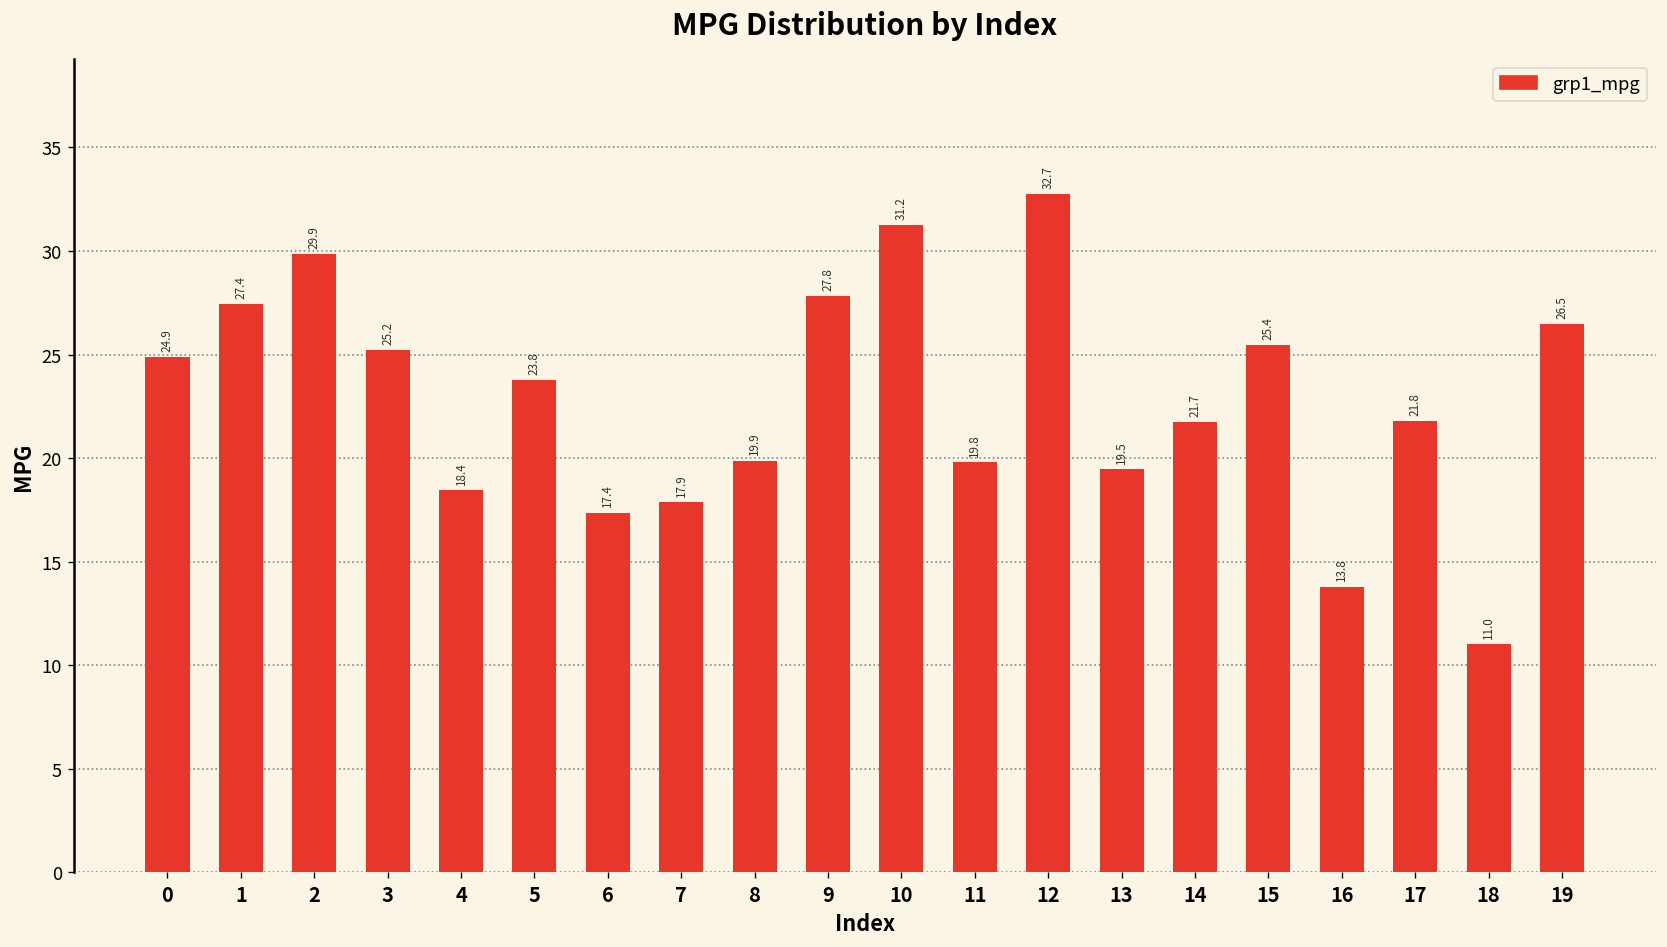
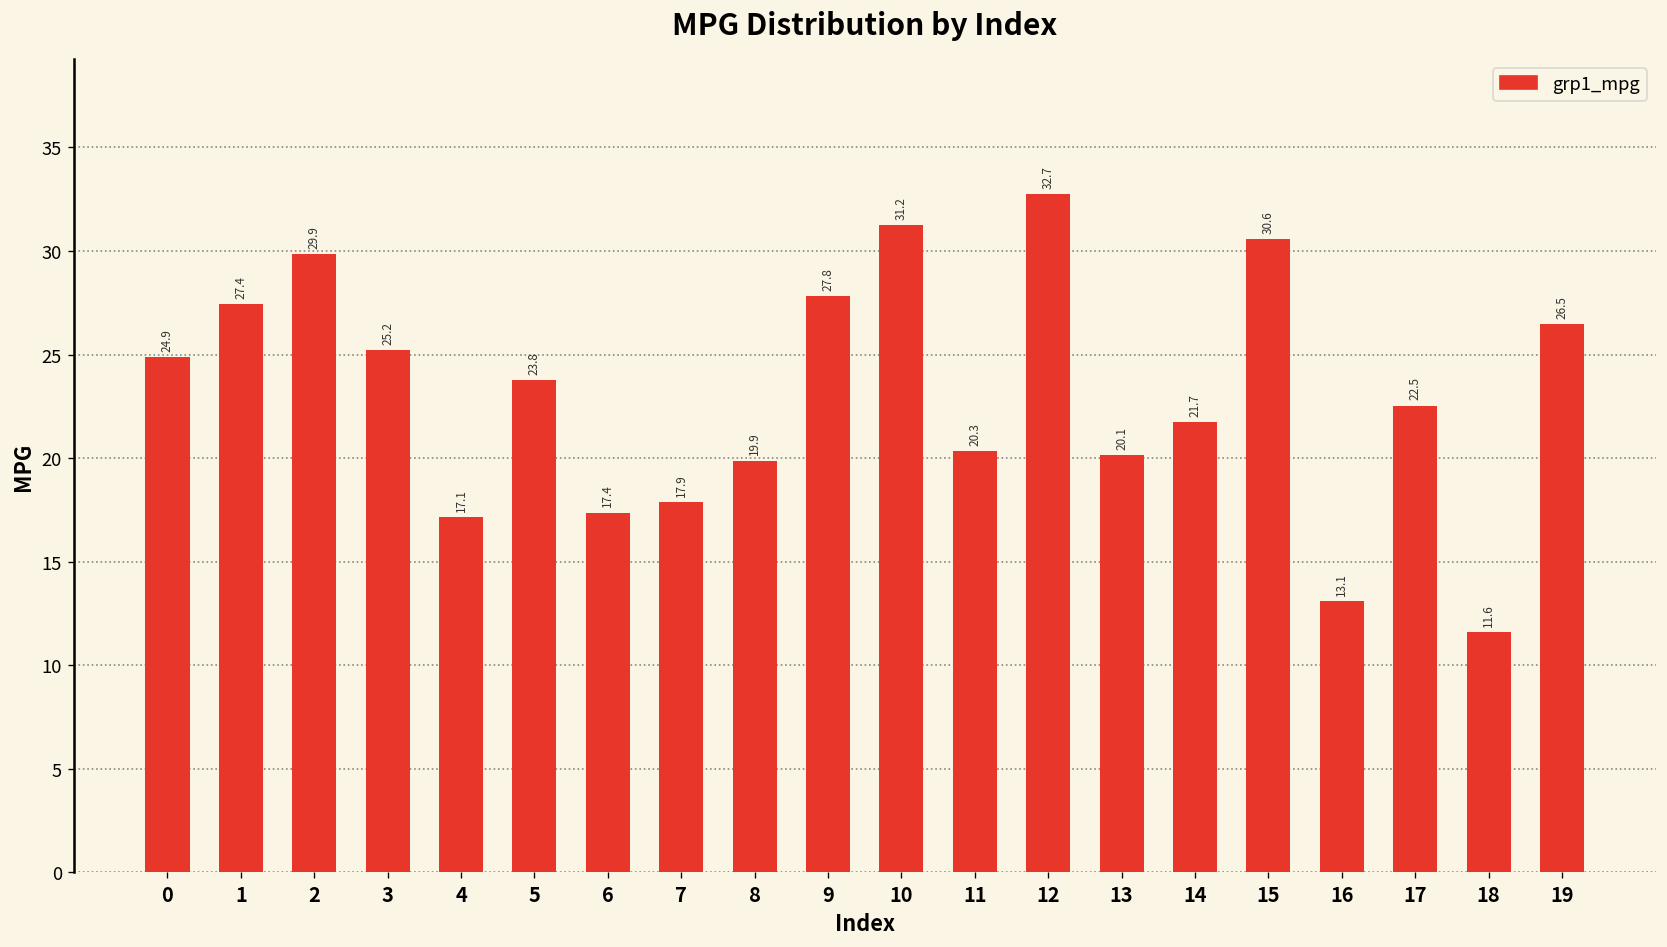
  {
    "0": 24.9,
    "1": 27.4,
    "2": 29.9,
    "3": 25.2,
-   "4": 18.4,
+   "4": 17.1,
    "5": 23.8,
    "6": 17.4,
    "7": 17.9,
    "8": 19.9,
    "9": 27.8,
    "10": 31.2,
-   "11": 19.8,
+   "11": 20.3,
    "12": 32.7,
-   "13": 19.5,
+   "13": 20.1,
    "14": 21.7,
-   "15": 25.4,
-   "16": 13.8,
-   "17": 21.8,
-   "18": 11.0,
+   "15": 30.6,
+   "16": 13.1,
+   "17": 22.5,
+   "18": 11.6,
    "19": 26.5
  }
